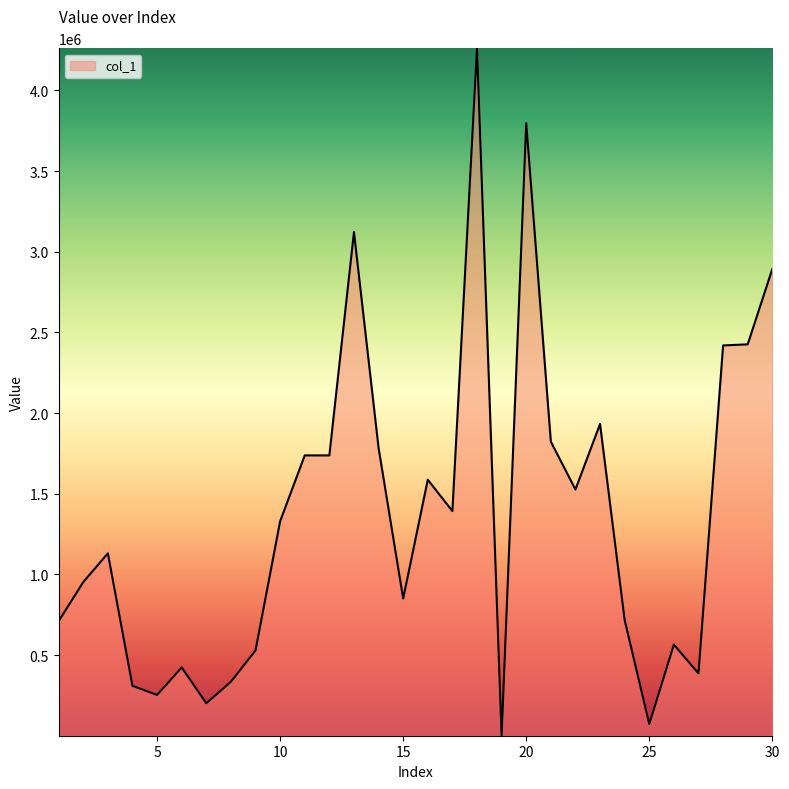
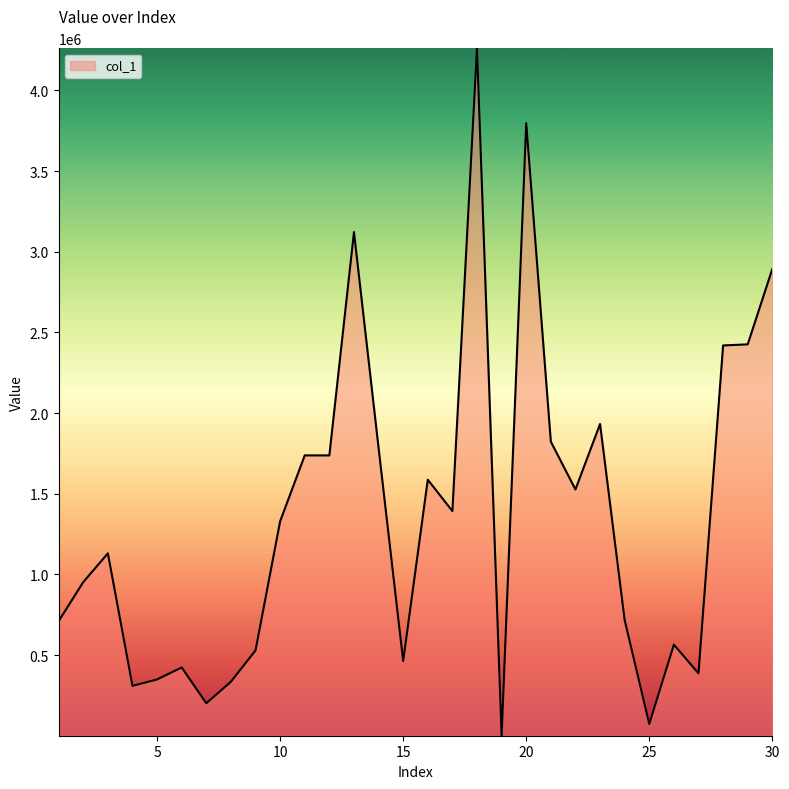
  {
-   "5": 250000,
+   "5": 350000,
    "10": 1330000,
-   "15": 850000,
+   "15": 460000,
    "20": 3800000,
    "25": 70000,
    "30": 2890000
  }
